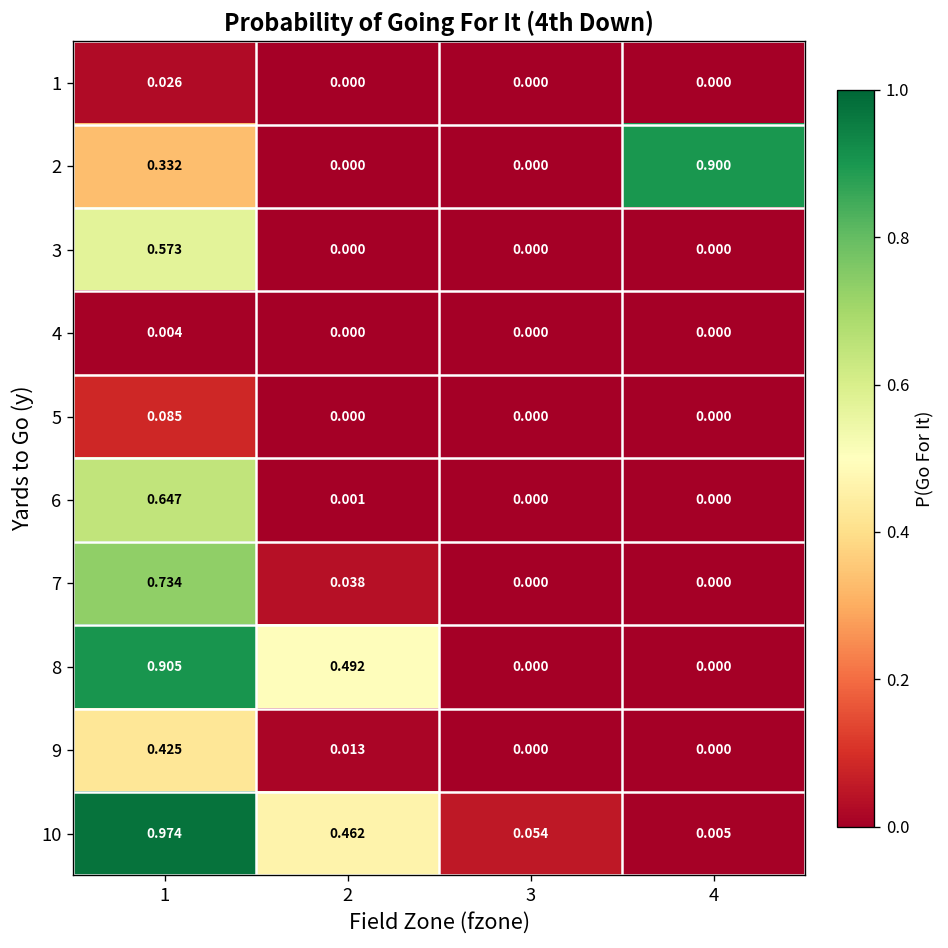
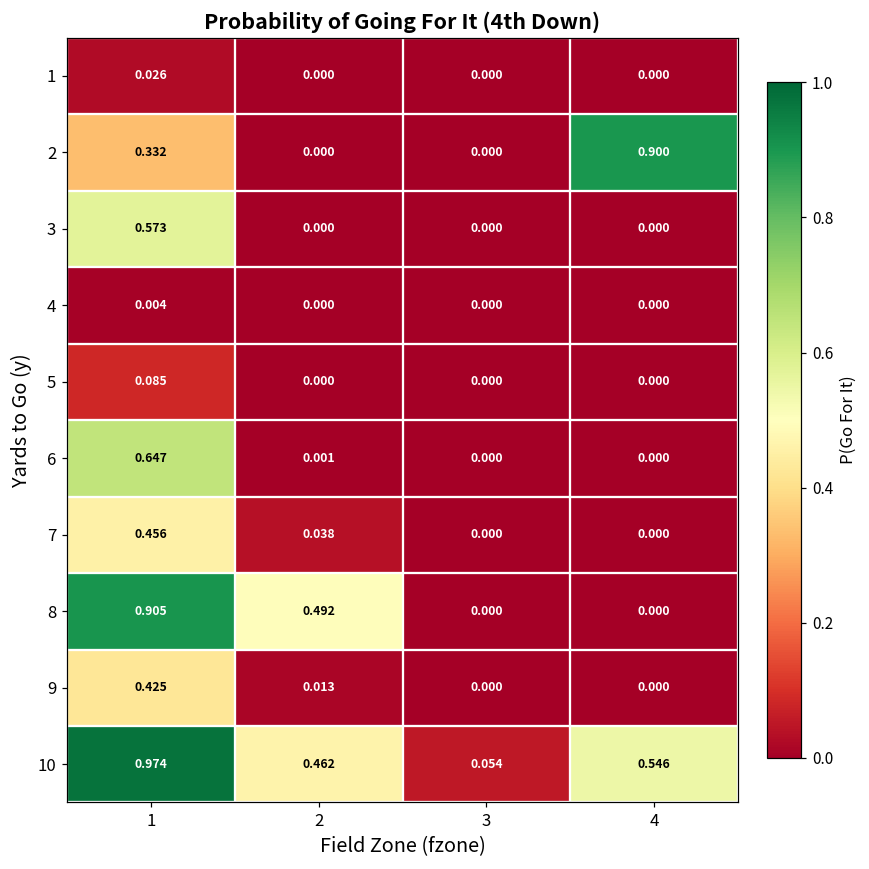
  {
    "1": {
      "1": 0.026,
      "2": 0.000,
      "3": 0.000,
      "4": 0.000
    },
    "2": {
      "1": 0.332,
      "2": 0.000,
      "3": 0.000,
      "4": 0.900
    },
    "3": {
      "1": 0.573,
      "2": 0.000,
      "3": 0.000,
      "4": 0.000
    },
    "4": {
      "1": 0.004,
      "2": 0.000,
      "3": 0.000,
      "4": 0.000
    },
    "5": {
      "1": 0.085,
      "2": 0.000,
      "3": 0.000,
      "4": 0.000
    },
    "6": {
      "1": 0.647,
      "2": 0.001,
      "3": 0.000,
      "4": 0.000
    },
    "7": {
-     "1": 0.734,
+     "1": 0.456,
      "2": 0.038,
      "3": 0.000,
      "4": 0.000
    },
    "8": {
      "1": 0.905,
      "2": 0.492,
      "3": 0.000,
      "4": 0.000
    },
    "9": {
      "1": 0.425,
      "2": 0.013,
      "3": 0.000,
      "4": 0.000
    },
    "10": {
      "1": 0.974,
      "2": 0.462,
      "3": 0.054,
-     "4": 0.005
+     "4": 0.546
    }
  }
